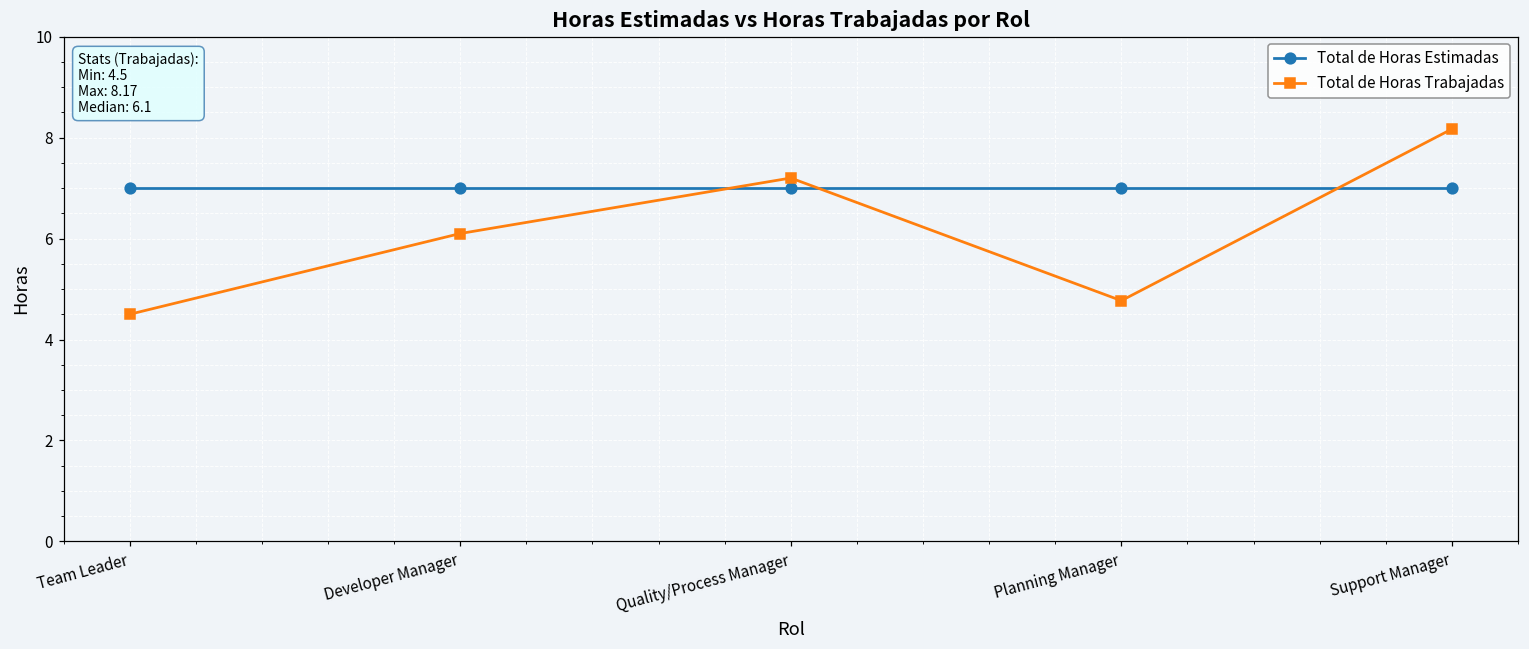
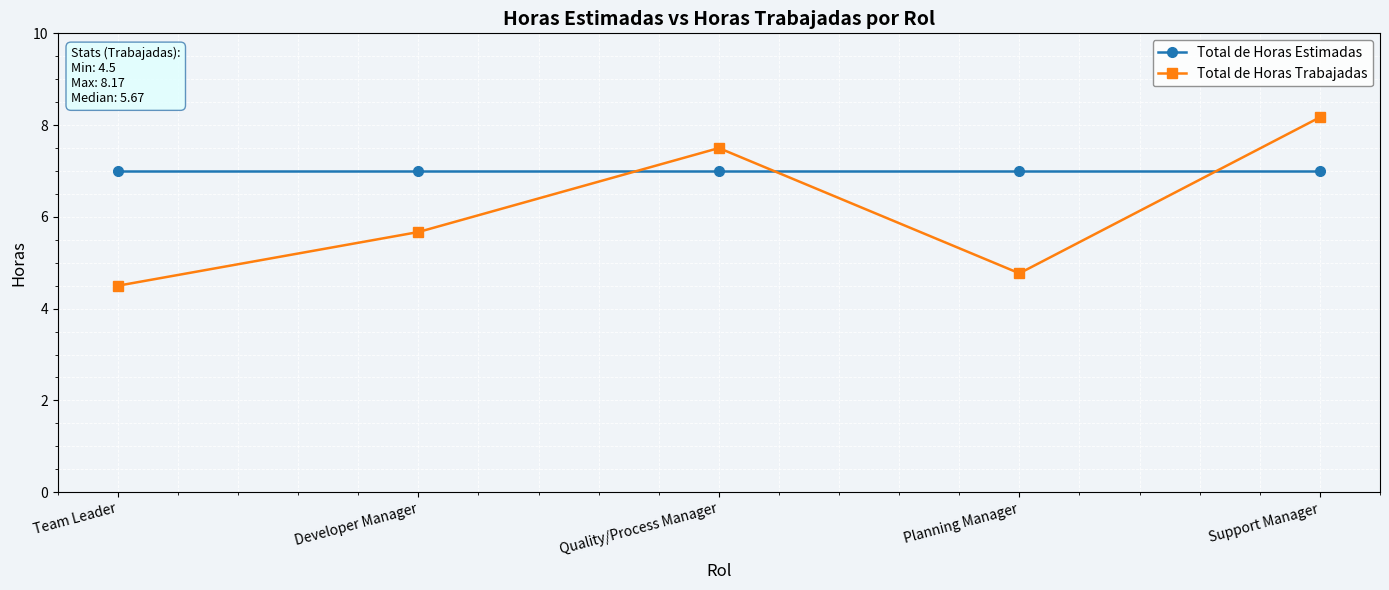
  {
    "Total de Horas Estimadas": {
      "Team Leader": 7.0,
      "Developer Manager": 7.0,
      "Quality/Process Manager": 7.0,
      "Planning Manager": 7.0,
      "Support Manager": 7.0
    },
    "Total de Horas Trabajadas": {
-     "Developer Manager": 6.1,
-     "Quality/Process Manager": 7.2
+     "Developer Manager": 5.67,
+     "Quality/Process Manager": 7.5
    }
  }
